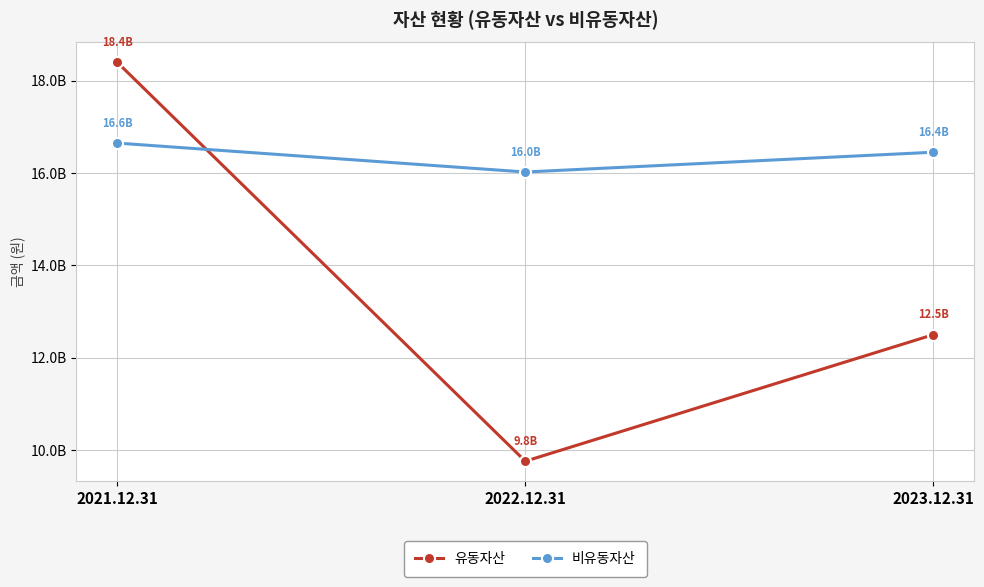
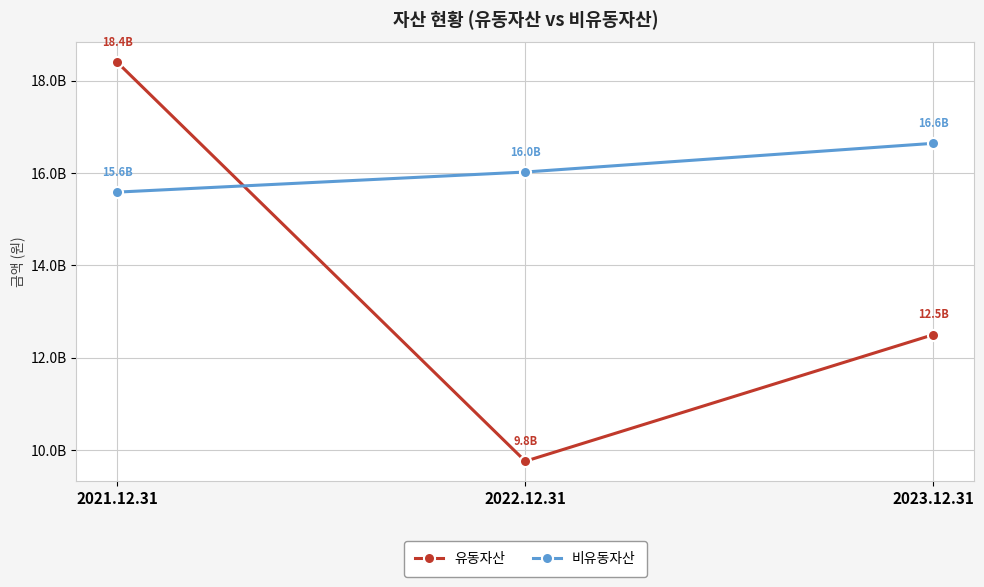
  {
    "유동자산": {
      "2021.12.31": "18.4B",
      "2022.12.31": "9.8B",
      "2023.12.31": "12.5B"
    },
    "비유동자산": {
-     "2021.12.31": "16.6B",
+     "2021.12.31": "15.6B",
      "2022.12.31": "16.0B",
-     "2023.12.31": "16.4B"
+     "2023.12.31": "16.6B"
    }
  }
